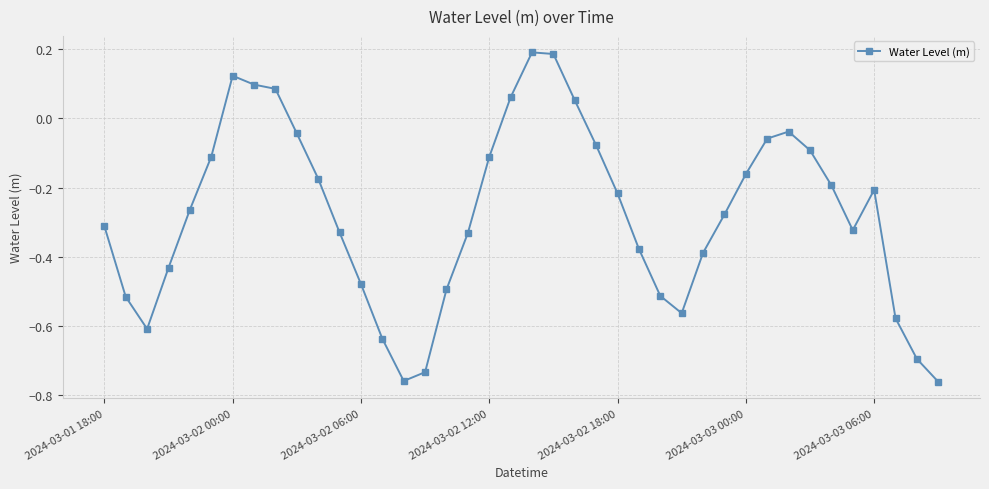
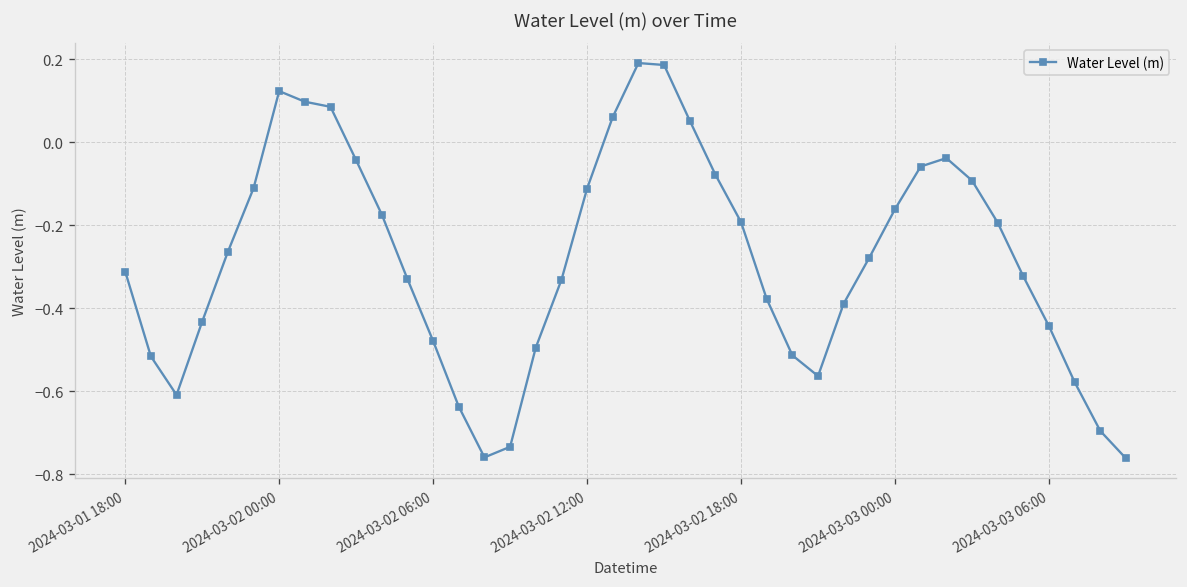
  {
    "2024-03-01 18:00": -0.31,
    "2024-03-02 00:00": 0.12,
    "2024-03-02 06:00": -0.48,
    "2024-03-02 12:00": -0.11,
-   "2024-03-02 18:00": -0.22,
+   "2024-03-02 18:00": -0.19,
    "2024-03-03 00:00": -0.16,
-   "2024-03-03 06:00": -0.21
+   "2024-03-03 06:00": -0.44
  }
